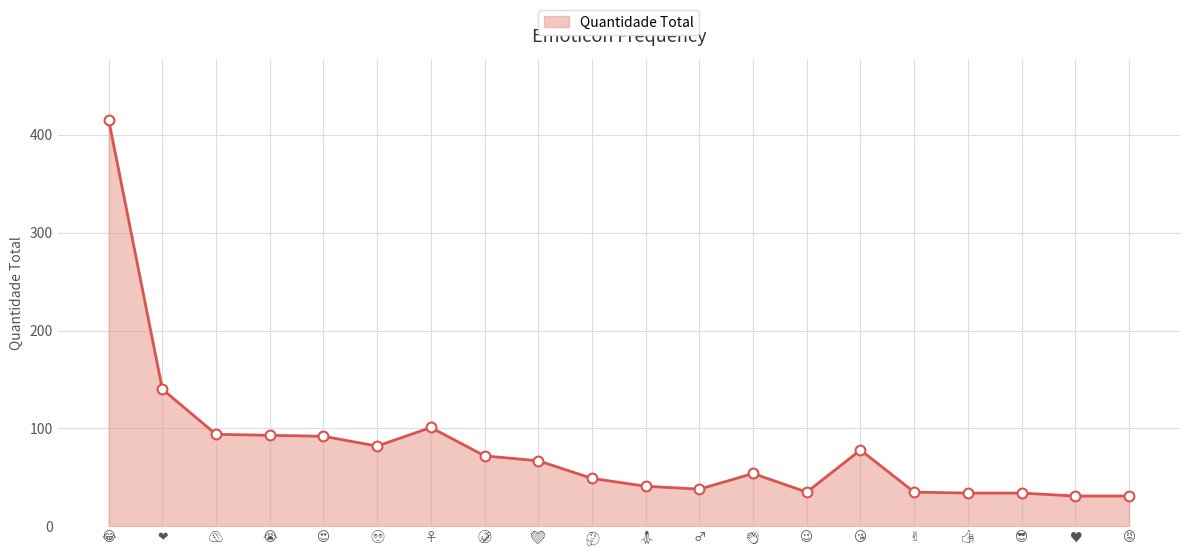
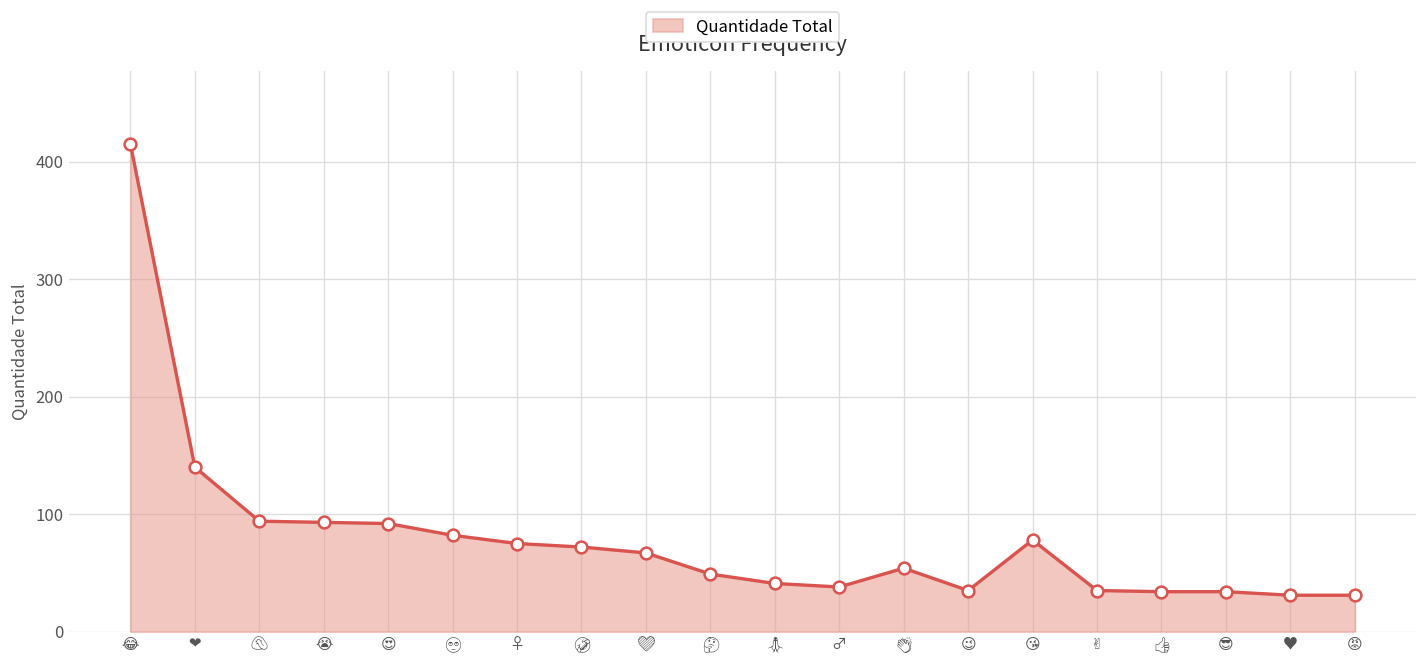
  {
    "😂": 420,
    "❤": 140,
    "🤦": 90,
    "😭": 90,
    "😍": 90,
    "🙄": 80,
-   "♀": 100,
+   "♀": 80,
    "🤣": 70,
    "💜": 70,
    "🤔": 50,
    "🙏": 40,
    "♂": 40,
    "👏": 50,
    "😉": 40,
    "😘": 80,
    "✌": 40,
    "👍": 30,
    "😎": 30,
    "♥": 30,
    "😡": 30
  }
